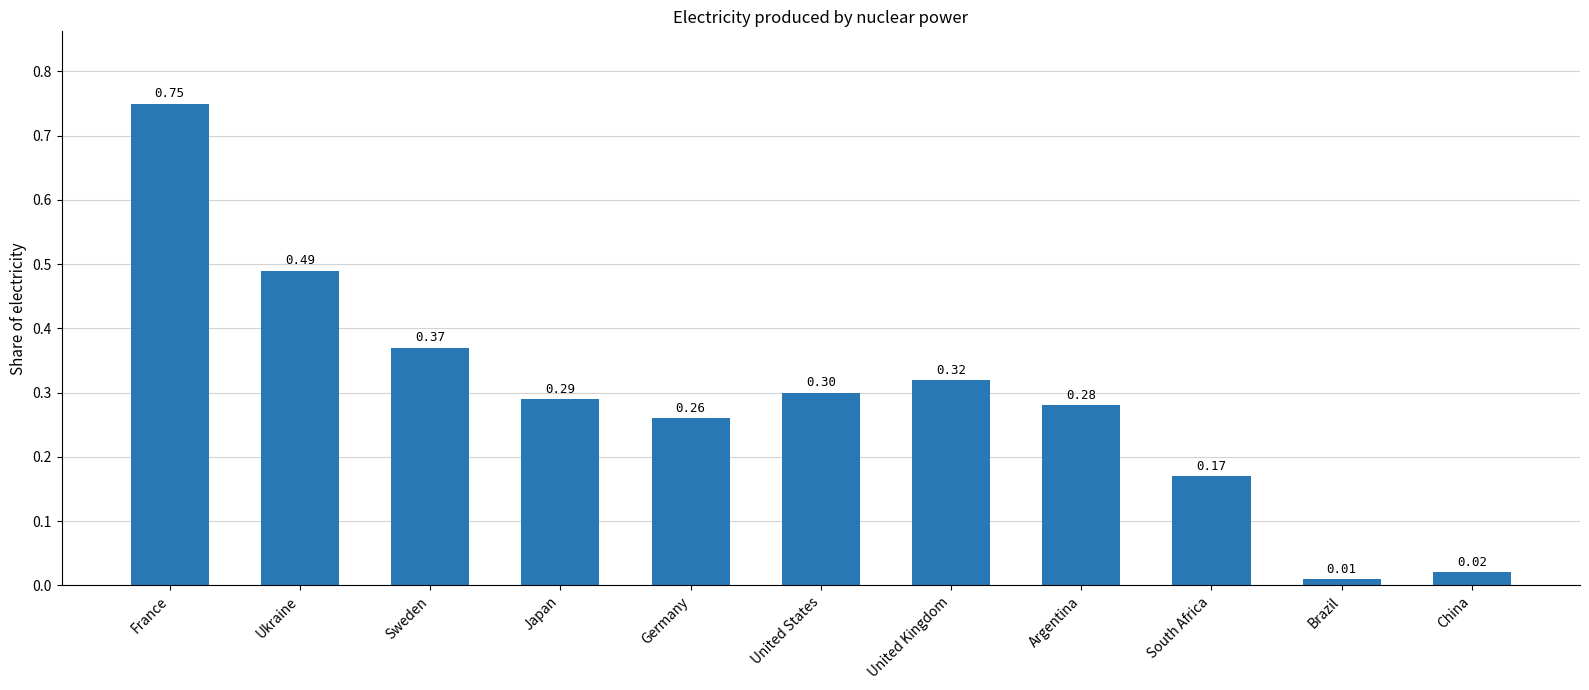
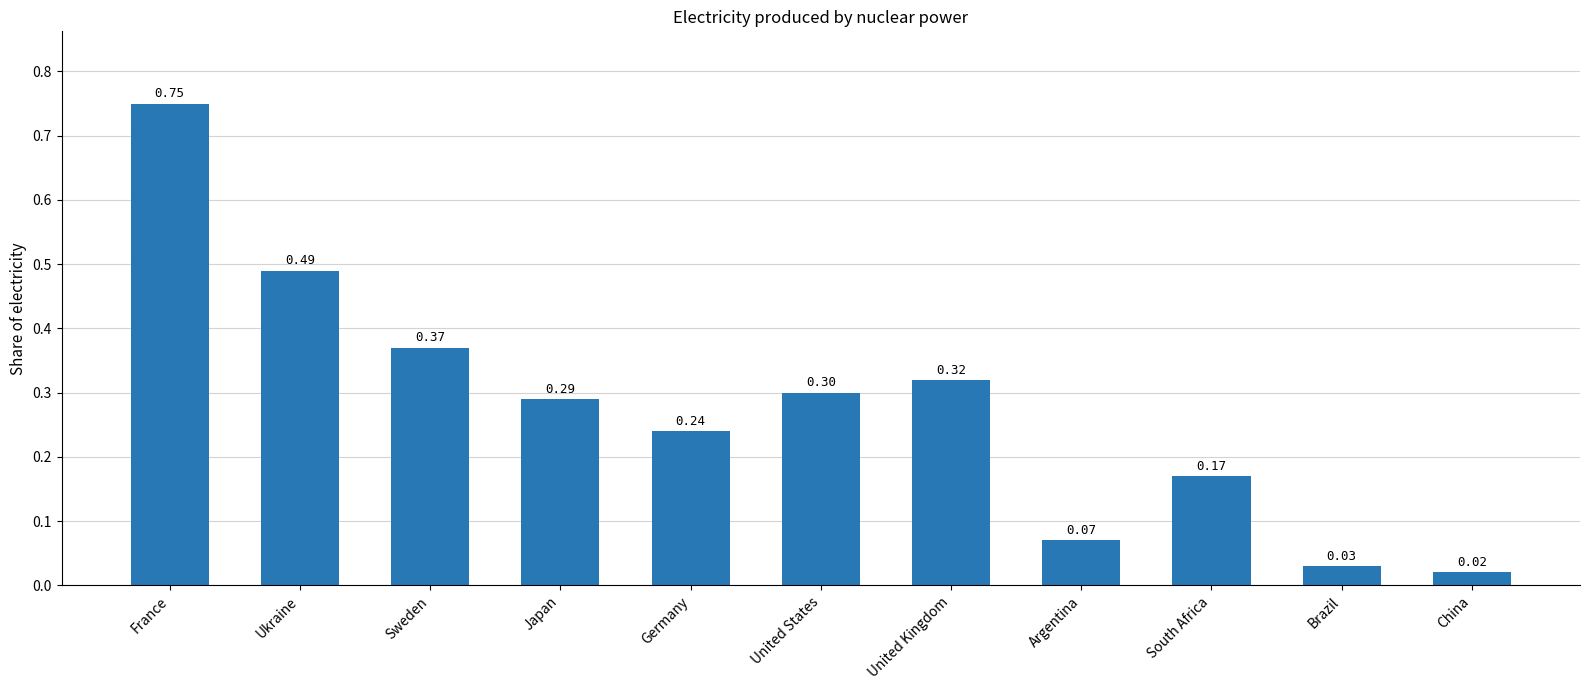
  {
    "France": 0.75,
    "Ukraine": 0.49,
    "Sweden": 0.37,
    "Japan": 0.29,
-   "Germany": 0.26,
+   "Germany": 0.24,
    "United States": 0.30,
    "United Kingdom": 0.32,
-   "Argentina": 0.28,
+   "Argentina": 0.07,
    "South Africa": 0.17,
-   "Brazil": 0.01,
+   "Brazil": 0.03,
    "China": 0.02
  }
